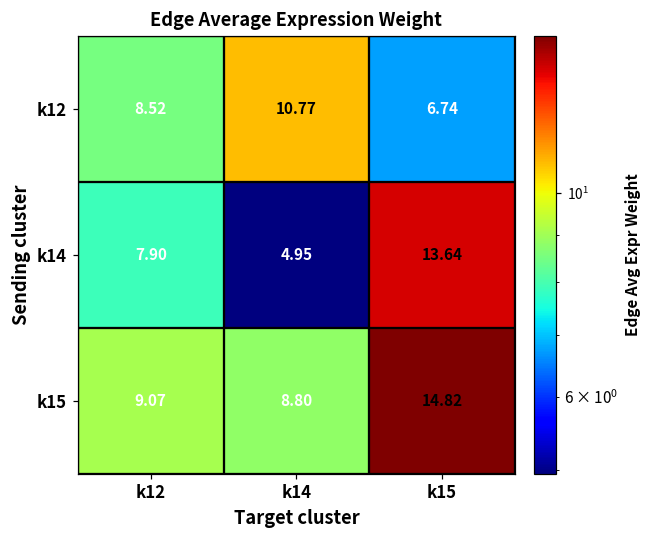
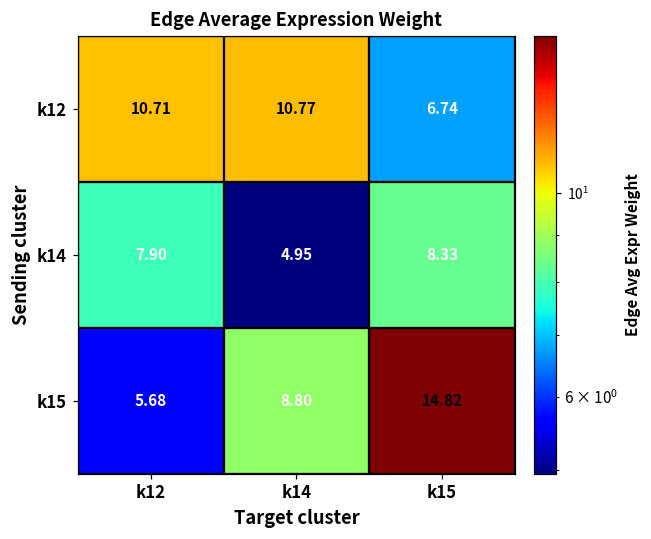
  {
    "k12": {
-     "k12": 8.52,
+     "k12": 10.71,
      "k14": 10.77,
      "k15": 6.74
    },
    "k14": {
      "k12": 7.90,
      "k14": 4.95,
-     "k15": 13.64
+     "k15": 8.33
    },
    "k15": {
-     "k12": 9.07,
+     "k12": 5.68,
      "k14": 8.80,
      "k15": 14.82
    }
  }
